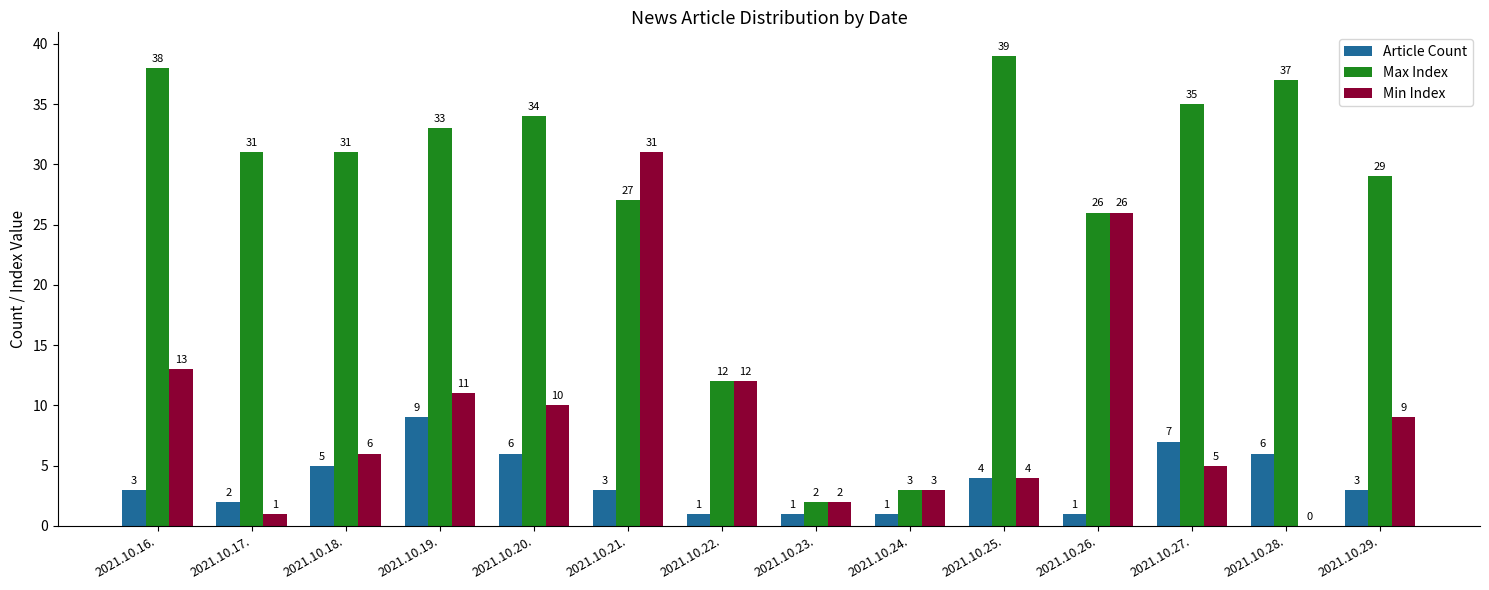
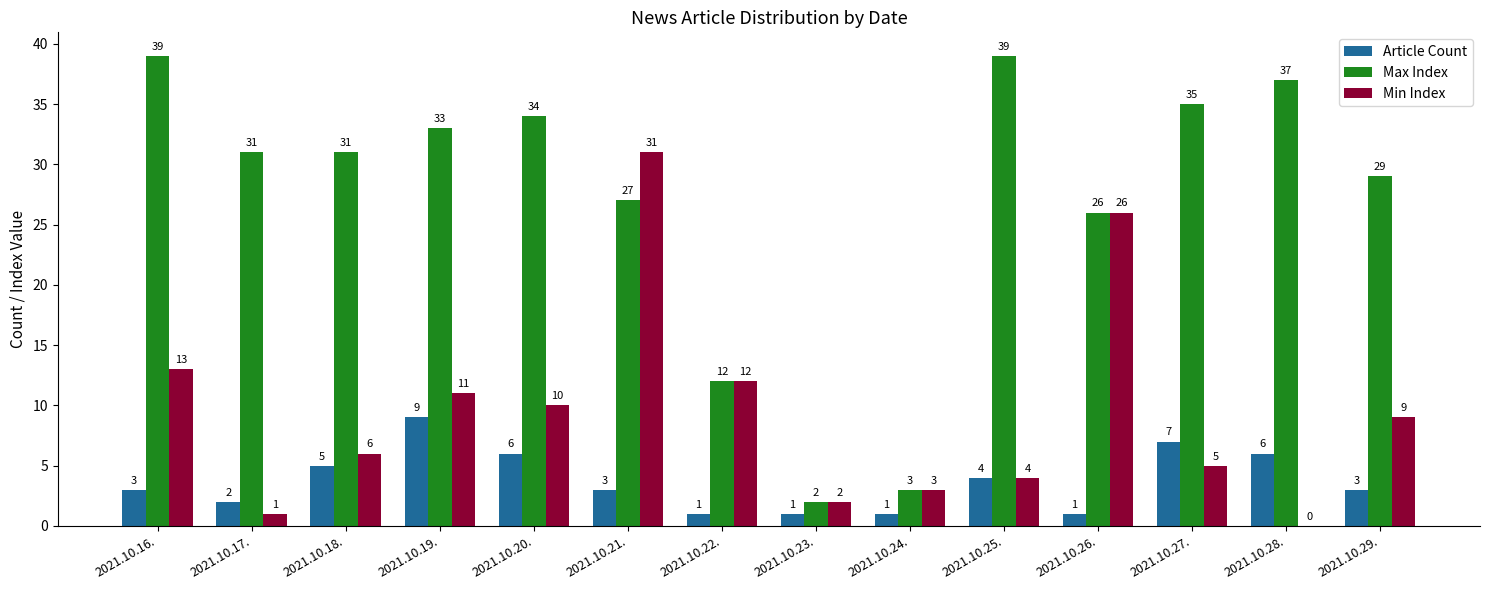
  {
    "Article Count": {
      "2021.10.16.": 3,
      "2021.10.17.": 2,
      "2021.10.18.": 5,
      "2021.10.19.": 9,
      "2021.10.20.": 6,
      "2021.10.21.": 3,
      "2021.10.22.": 1,
      "2021.10.23.": 1,
      "2021.10.24.": 1,
      "2021.10.25.": 4,
      "2021.10.26.": 1,
      "2021.10.27.": 7,
      "2021.10.28.": 6,
      "2021.10.29.": 3
    },
    "Max Index": {
-     "2021.10.16.": 38,
+     "2021.10.16.": 39,
      "2021.10.17.": 31,
      "2021.10.18.": 31,
      "2021.10.19.": 33,
      "2021.10.20.": 34,
      "2021.10.21.": 27,
      "2021.10.22.": 12,
      "2021.10.23.": 2,
      "2021.10.24.": 3,
      "2021.10.25.": 39,
      "2021.10.26.": 26,
      "2021.10.27.": 35,
      "2021.10.28.": 37,
      "2021.10.29.": 29
    },
    "Min Index": {
      "2021.10.16.": 13,
      "2021.10.17.": 1,
      "2021.10.18.": 6,
      "2021.10.19.": 11,
      "2021.10.20.": 10,
      "2021.10.21.": 31,
      "2021.10.22.": 12,
      "2021.10.23.": 2,
      "2021.10.24.": 3,
      "2021.10.25.": 4,
      "2021.10.26.": 26,
      "2021.10.27.": 5,
      "2021.10.28.": 0,
      "2021.10.29.": 9
    }
  }
